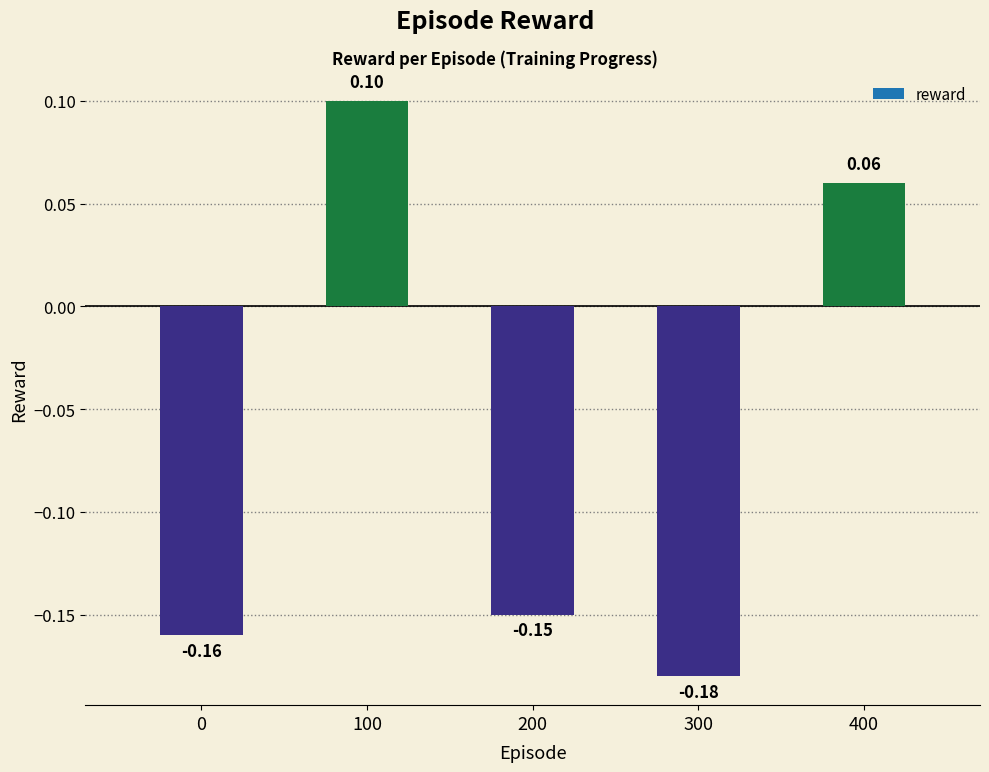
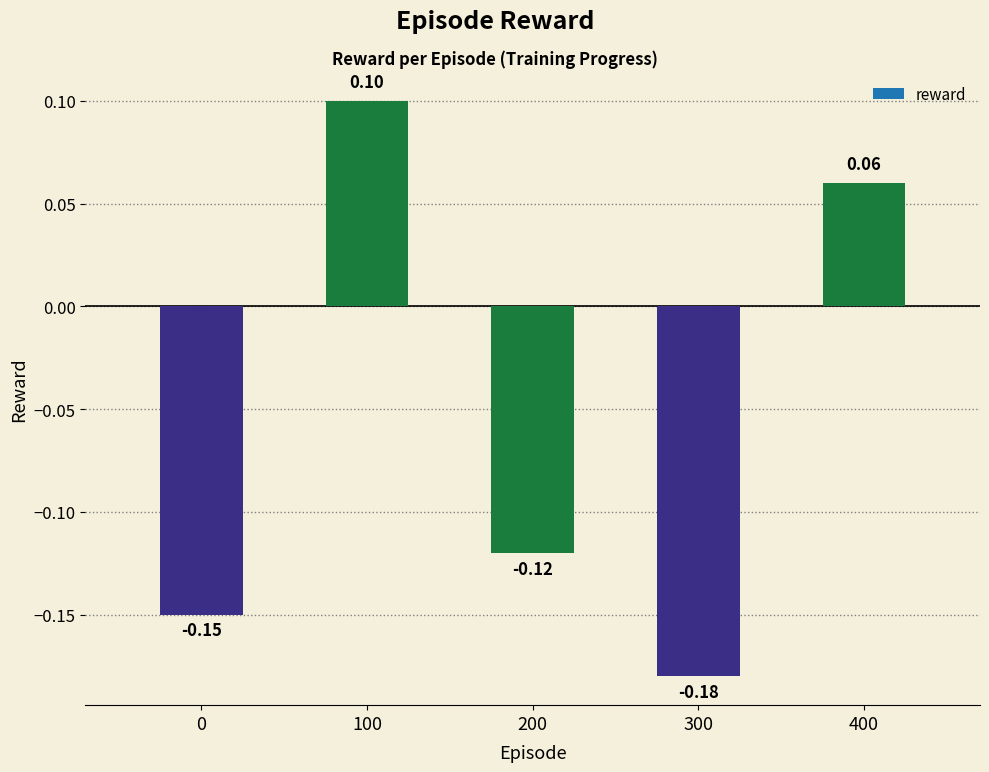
  {
-   "0": -0.16,
+   "0": -0.15,
    "100": 0.10,
-   "200": -0.15,
+   "200": -0.12,
    "300": -0.18,
    "400": 0.06
  }
